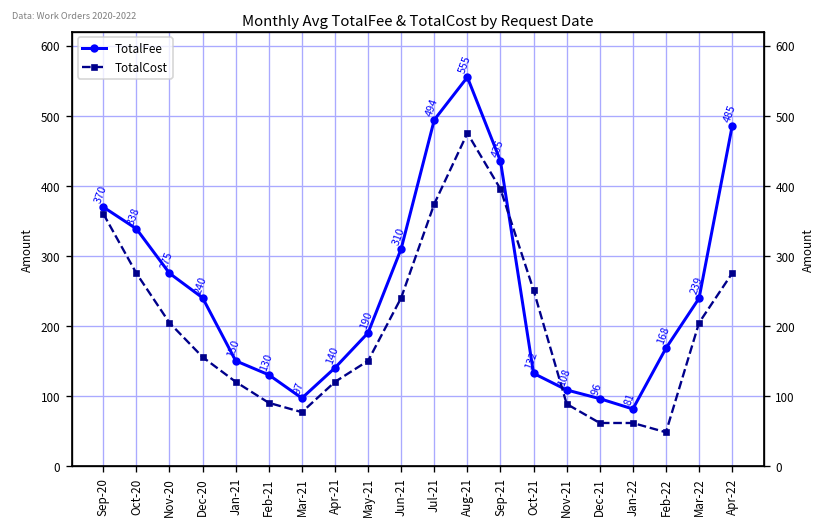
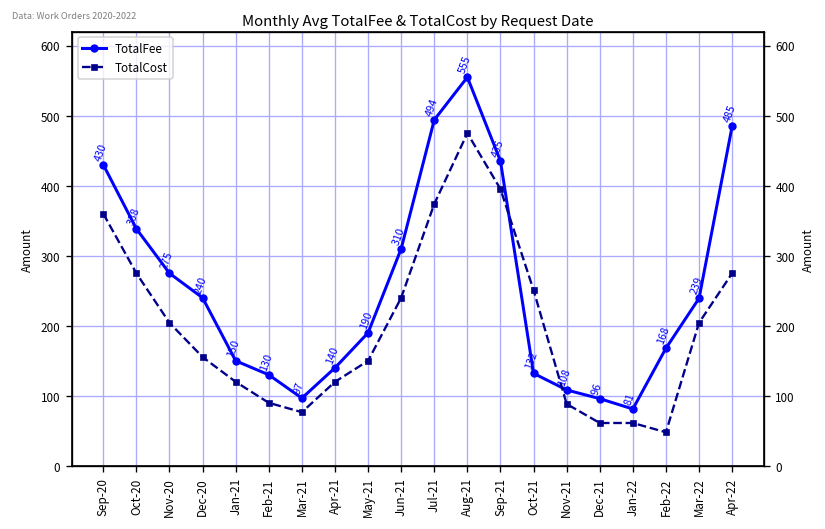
  {
    "TotalFee": {
-     "Sep-20": 370,
+     "Sep-20": 430,
      "Oct-20": 338,
      "Nov-20": 275,
      "Dec-20": 240,
      "Jan-21": 150,
      "Feb-21": 130,
      "Mar-21": 97,
      "Apr-21": 140,
      "May-21": 190,
      "Jun-21": 310,
      "Jul-21": 494,
      "Aug-21": 555,
      "Sep-21": 435,
      "Oct-21": 132,
      "Nov-21": 108,
      "Dec-21": 96,
      "Jan-22": 81,
      "Feb-22": 168,
      "Mar-22": 239,
      "Apr-22": 485
    },
    "TotalCost": {
      "Sep-20": 360,
      "Nov-20": 200,
      "Dec-20": 160,
      "Jan-21": 120,
      "Feb-21": 90,
      "Mar-21": 80,
      "Apr-21": 120,
      "May-21": 150,
      "Jun-21": 240,
      "Jul-21": 370,
      "Aug-21": 480,
      "Sep-21": 400,
      "Oct-21": 250,
      "Nov-21": 90,
      "Dec-21": 60,
      "Jan-22": 60,
      "Feb-22": 50,
      "Mar-22": 200,
      "Apr-22": 280
    }
  }
